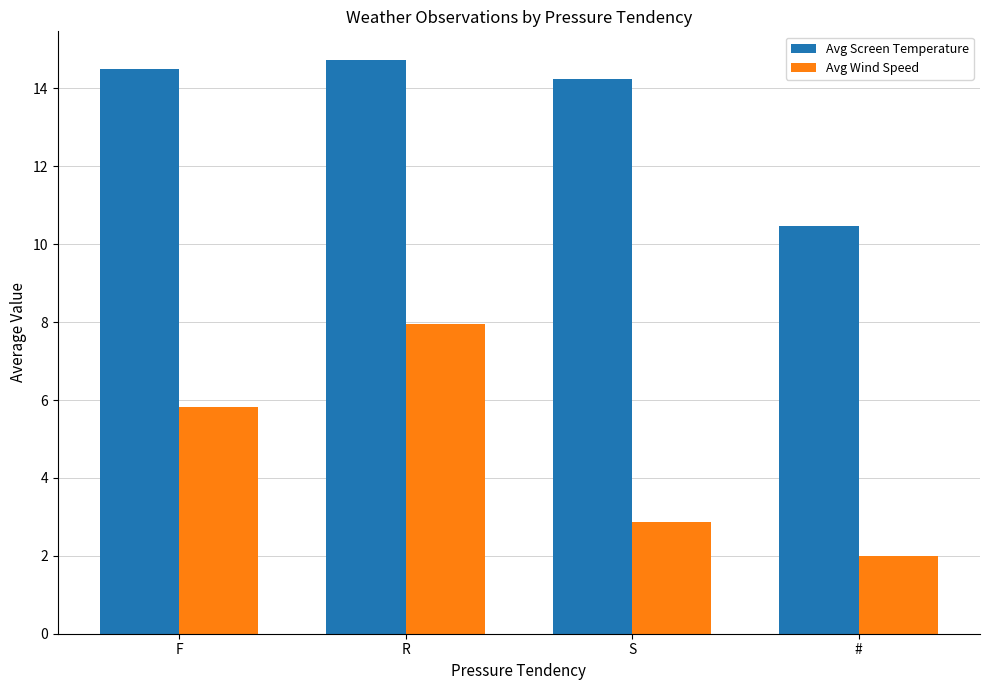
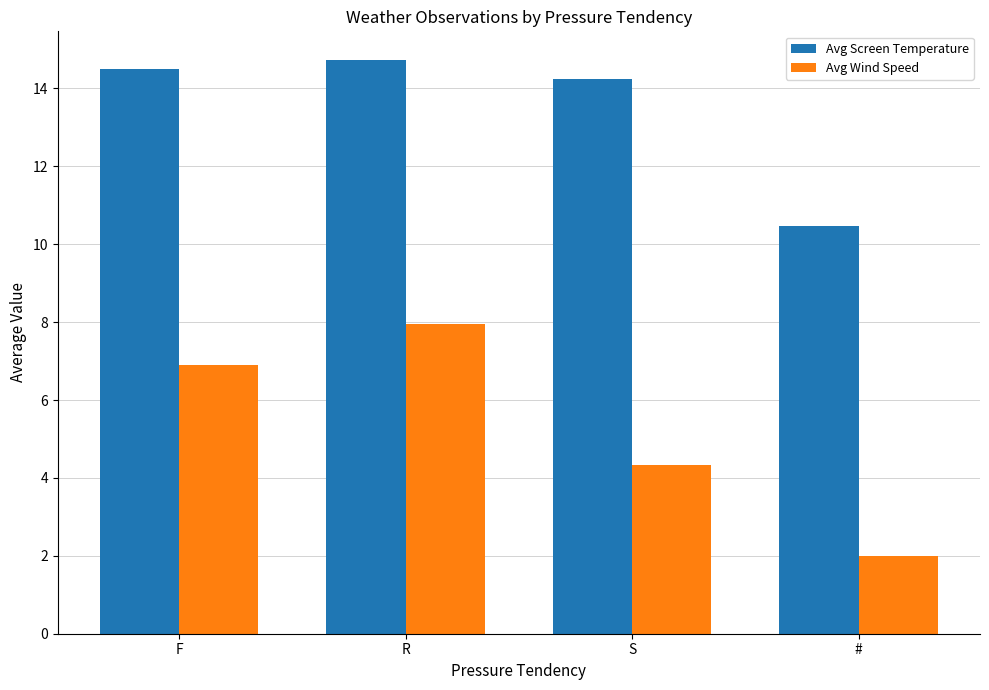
  {
    "Avg Screen Temperature": {
      "F": 14.5,
      "R": 14.7,
      "S": 14.2,
      "#": 10.5
    },
    "Avg Wind Speed": {
-     "F": 5.8,
+     "F": 6.9,
      "R": 7.9,
-     "S": 2.9,
+     "S": 4.3,
      "#": 2.0
    }
  }
